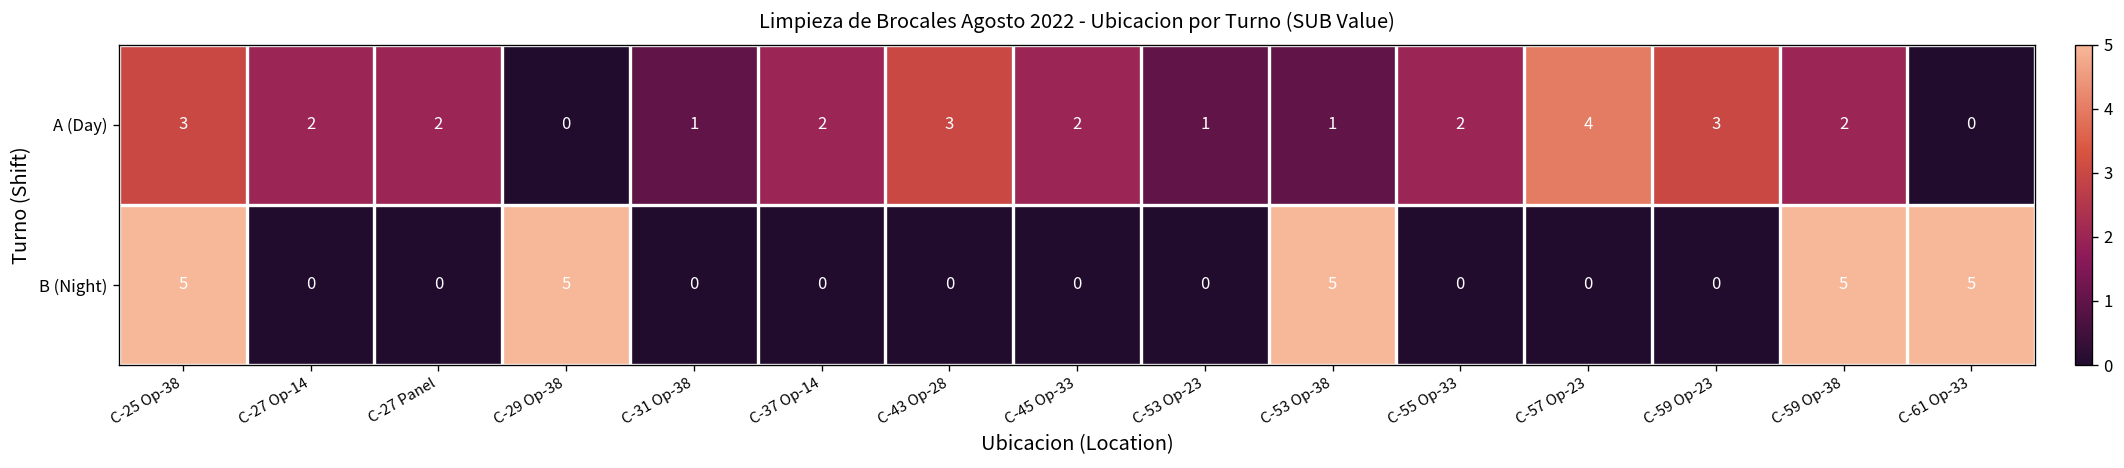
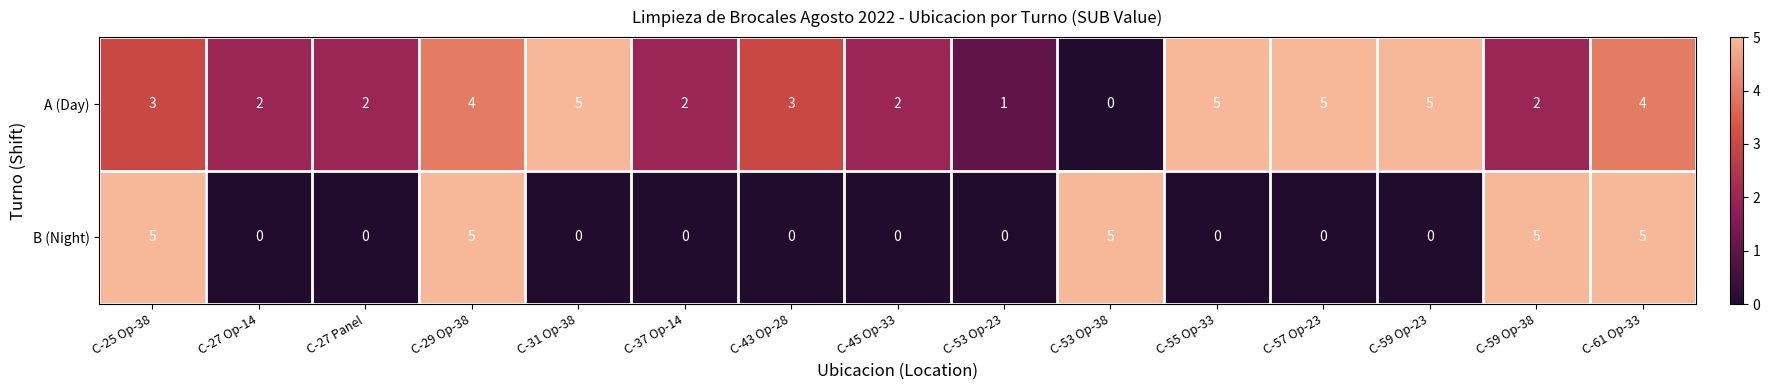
  {
    "A (Day)": {
      "C-25 Op-38": 3,
      "C-27 Op-14": 2,
      "C-27 Panel": 2,
-     "C-29 Op-38": 0,
-     "C-31 Op-38": 1,
+     "C-29 Op-38": 4,
+     "C-31 Op-38": 5,
      "C-37 Op-14": 2,
      "C-43 Op-28": 3,
      "C-45 Op-33": 2,
      "C-53 Op-23": 1,
-     "C-53 Op-38": 1,
-     "C-55 Op-33": 2,
-     "C-57 Op-23": 4,
-     "C-59 Op-23": 3,
+     "C-53 Op-38": 0,
+     "C-55 Op-33": 5,
+     "C-57 Op-23": 5,
+     "C-59 Op-23": 5,
      "C-59 Op-38": 2,
-     "C-61 Op-33": 0
+     "C-61 Op-33": 4
    },
    "B (Night)": {
      "C-25 Op-38": 5,
      "C-27 Op-14": 0,
      "C-27 Panel": 0,
      "C-29 Op-38": 5,
      "C-31 Op-38": 0,
      "C-37 Op-14": 0,
      "C-43 Op-28": 0,
      "C-45 Op-33": 0,
      "C-53 Op-23": 0,
      "C-53 Op-38": 5,
      "C-55 Op-33": 0,
      "C-57 Op-23": 0,
      "C-59 Op-23": 0,
      "C-59 Op-38": 5,
      "C-61 Op-33": 5
    }
  }
